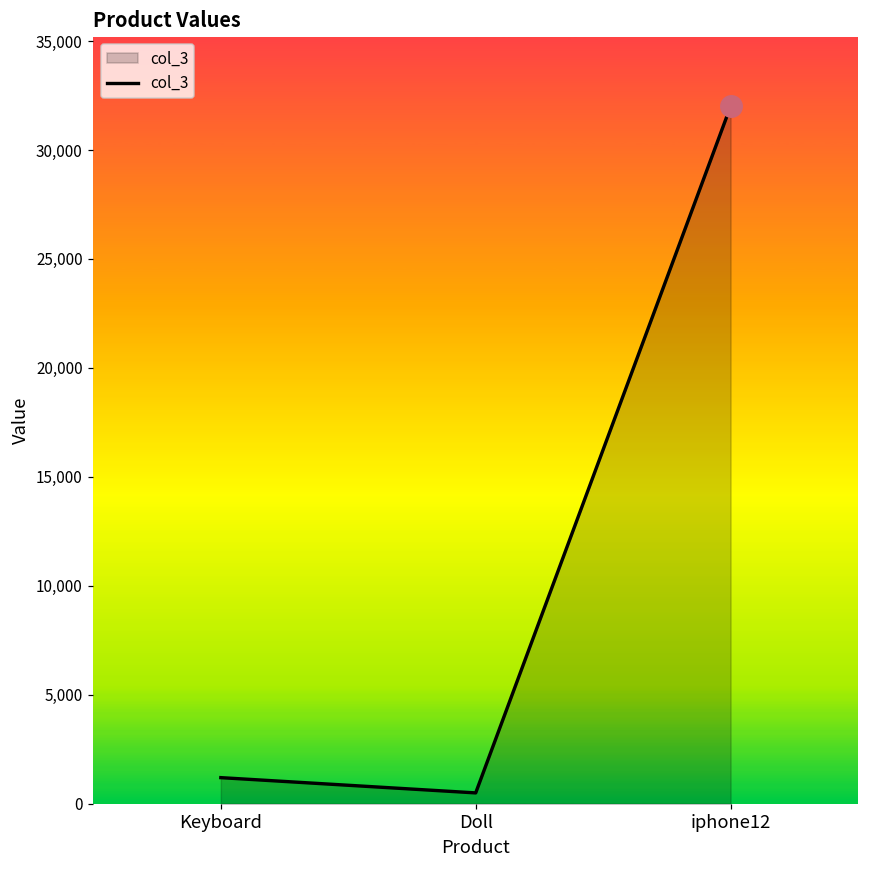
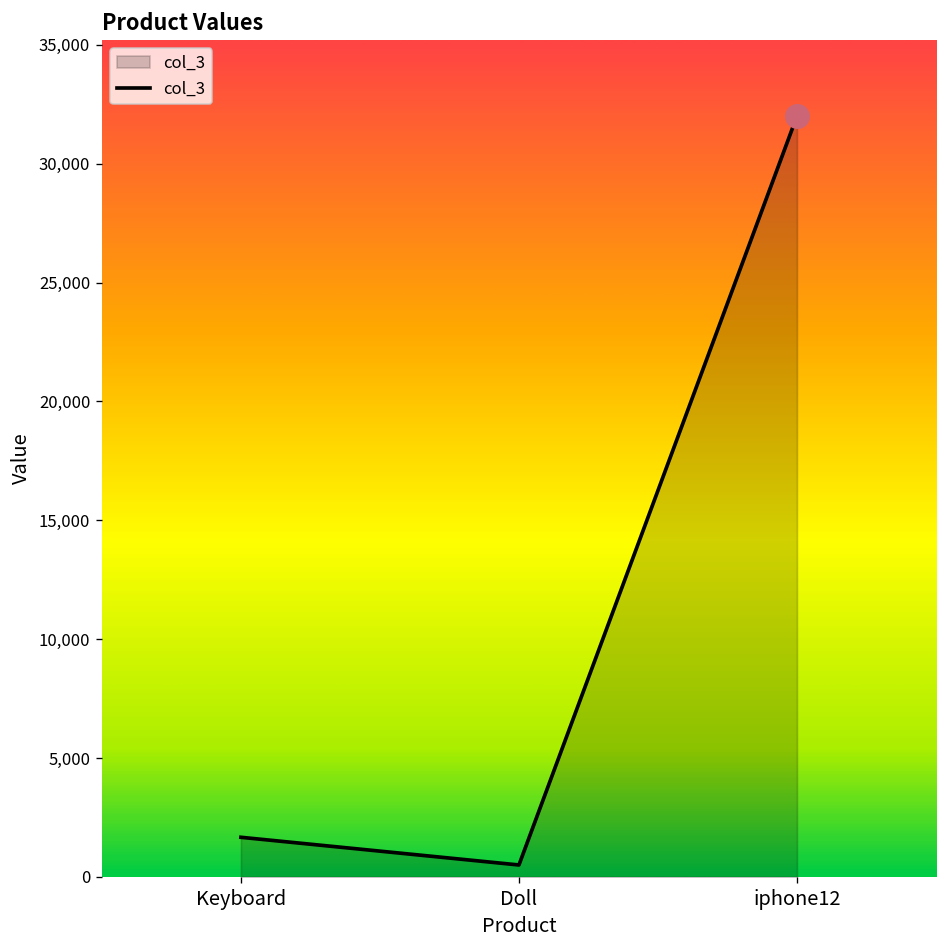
  {
    "col_3": {
-     "Keyboard": "1,200",
+     "Keyboard": "1,700",
      "Doll": "500"
    }
  }
